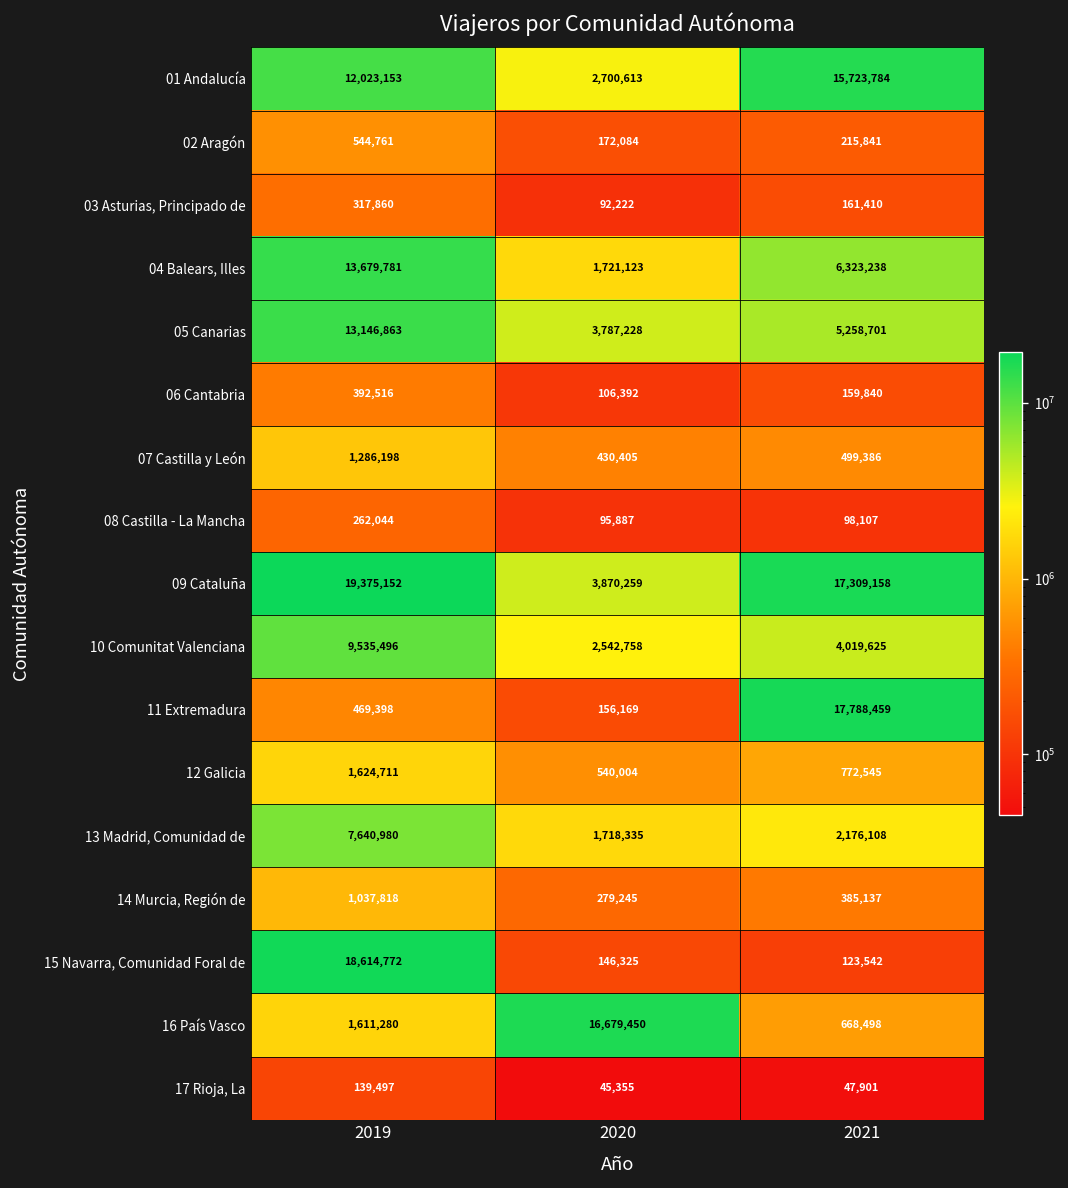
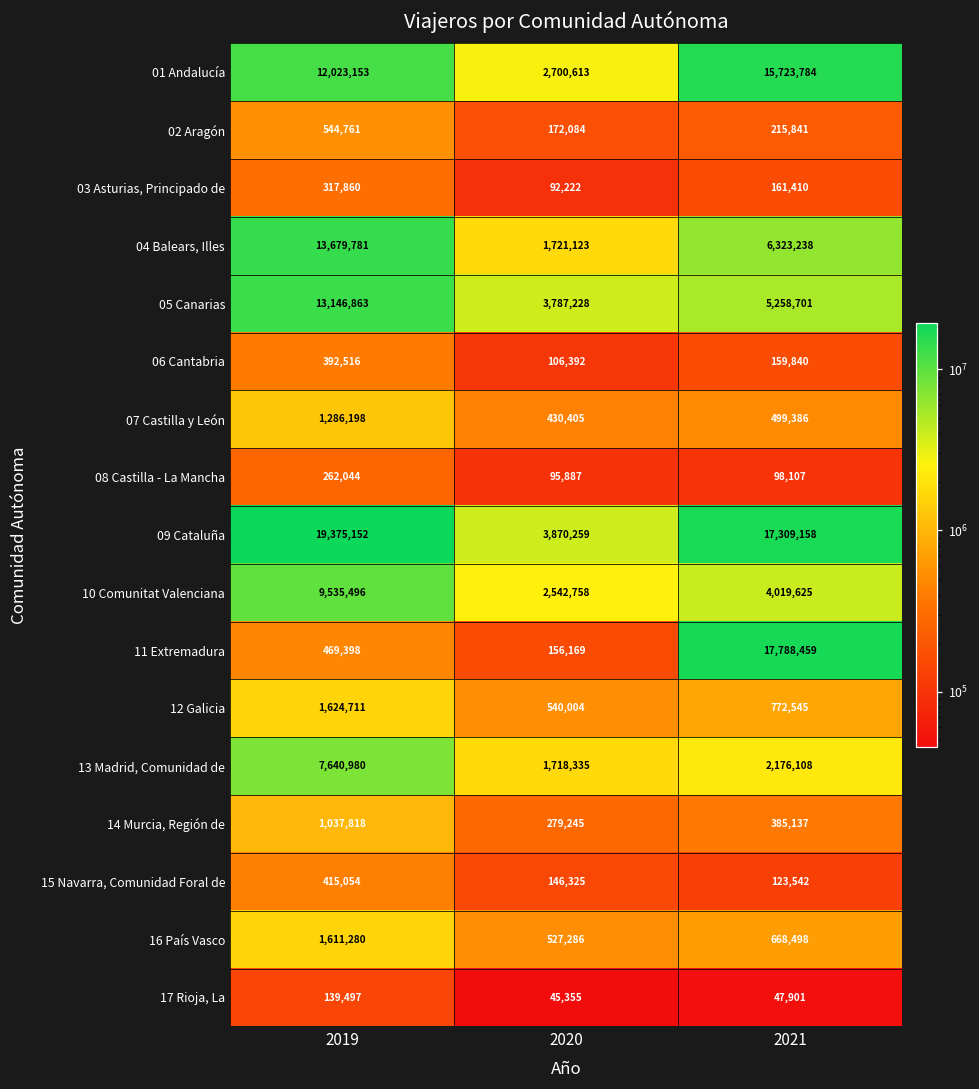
  {
    "01 Andalucía": {
      "2019": "12,023,153",
      "2020": "2,700,613",
      "2021": "15,723,784"
    },
    "02 Aragón": {
      "2019": "544,761",
      "2020": "172,084",
      "2021": "215,841"
    },
    "03 Asturias, Principado de": {
      "2019": "317,860",
      "2020": "92,222",
      "2021": "161,410"
    },
    "04 Balears, Illes": {
      "2019": "13,679,781",
      "2020": "1,721,123",
      "2021": "6,323,238"
    },
    "05 Canarias": {
      "2019": "13,146,863",
      "2020": "3,787,228",
      "2021": "5,258,701"
    },
    "06 Cantabria": {
      "2019": "392,516",
      "2020": "106,392",
      "2021": "159,840"
    },
    "07 Castilla y León": {
      "2019": "1,286,198",
      "2020": "430,405",
      "2021": "499,386"
    },
    "08 Castilla - La Mancha": {
      "2019": "262,044",
      "2020": "95,887",
      "2021": "98,107"
    },
    "09 Cataluña": {
      "2019": "19,375,152",
      "2020": "3,870,259",
      "2021": "17,309,158"
    },
    "10 Comunitat Valenciana": {
      "2019": "9,535,496",
      "2020": "2,542,758",
      "2021": "4,019,625"
    },
    "11 Extremadura": {
      "2019": "469,398",
      "2020": "156,169",
      "2021": "17,788,459"
    },
    "12 Galicia": {
      "2019": "1,624,711",
      "2020": "540,004",
      "2021": "772,545"
    },
    "13 Madrid, Comunidad de": {
      "2019": "7,640,980",
      "2020": "1,718,335",
      "2021": "2,176,108"
    },
    "14 Murcia, Región de": {
      "2019": "1,037,818",
      "2020": "279,245",
      "2021": "385,137"
    },
    "15 Navarra, Comunidad Foral de": {
-     "2019": "18,614,772",
+     "2019": "415,054",
      "2020": "146,325",
      "2021": "123,542"
    },
    "16 País Vasco": {
      "2019": "1,611,280",
-     "2020": "16,679,450",
+     "2020": "527,286",
      "2021": "668,498"
    },
    "17 Rioja, La": {
      "2019": "139,497",
      "2020": "45,355",
      "2021": "47,901"
    }
  }
